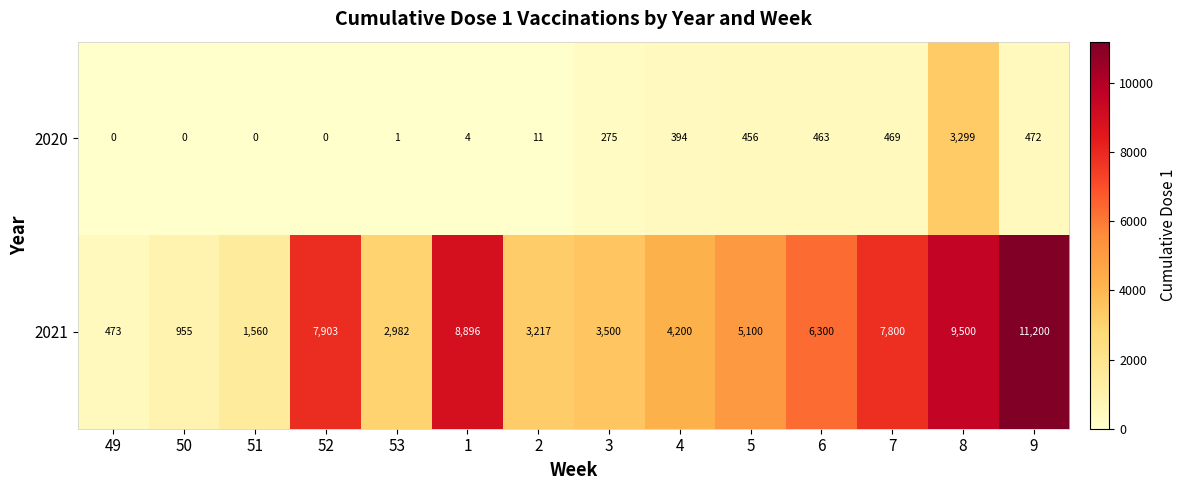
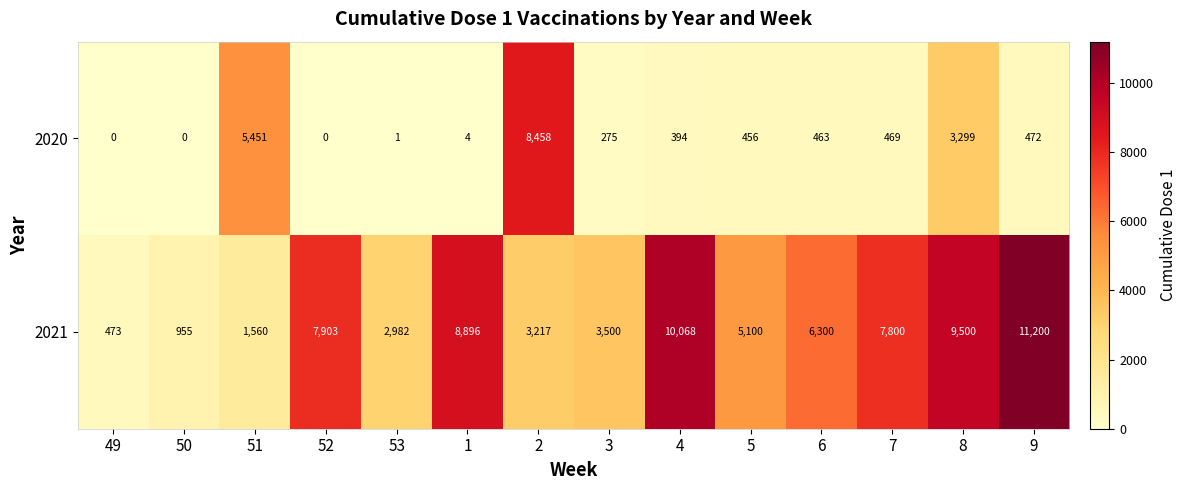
  {
    "2020": {
      "49": "0",
      "50": "0",
-     "51": "0",
+     "51": "5,451",
      "52": "0",
      "53": "1",
      "1": "4",
-     "2": "11",
+     "2": "8,458",
      "3": "275",
      "4": "394",
      "5": "456",
      "6": "463",
      "7": "469",
      "8": "3,299",
      "9": "472"
    },
    "2021": {
      "49": "473",
      "50": "955",
      "51": "1,560",
      "52": "7,903",
      "53": "2,982",
      "1": "8,896",
      "2": "3,217",
      "3": "3,500",
-     "4": "4,200",
+     "4": "10,068",
      "5": "5,100",
      "6": "6,300",
      "7": "7,800",
      "8": "9,500",
      "9": "11,200"
    }
  }
